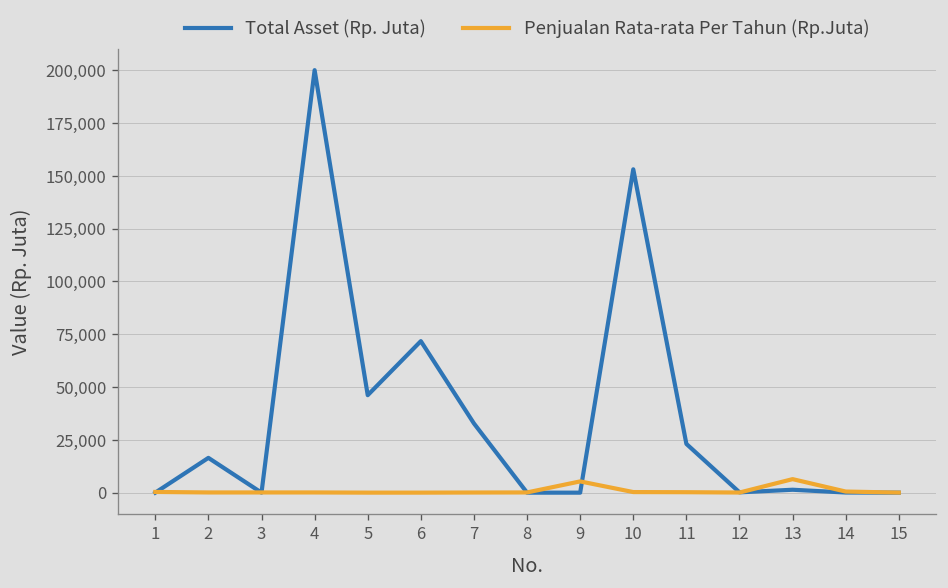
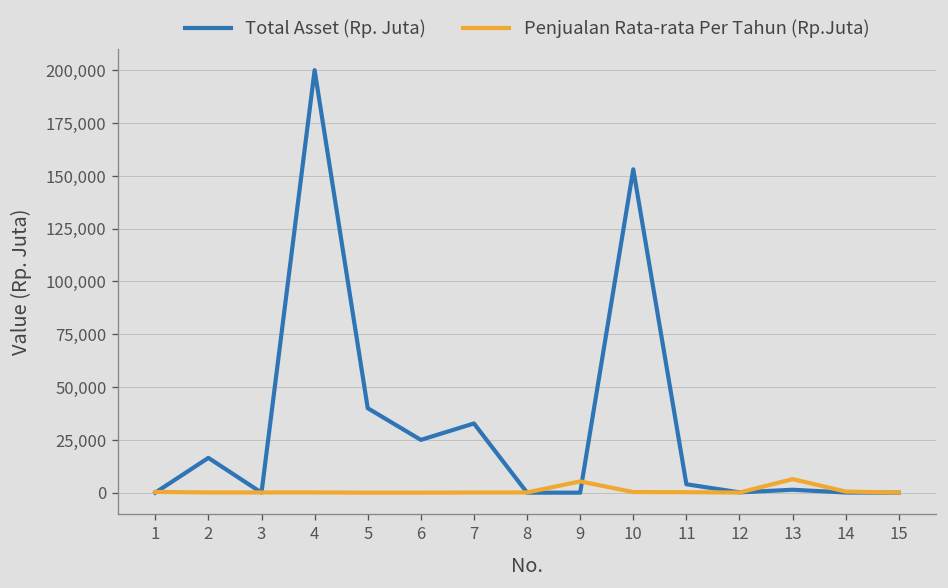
  {
    "Total Asset (Rp. Juta)": {
      "2": "16,000",
      "4": "200,000",
-     "5": "46,000",
-     "6": "72,000",
+     "5": "40,000",
+     "6": "25,000",
      "7": "33,000",
      "9": "0",
      "10": "153,000",
-     "11": "23,000",
+     "11": "4,000",
      "13": "1,000"
    },
    "Penjualan Rata-rata Per Tahun (Rp.Juta)": {
      "2": "0",
      "4": "0",
      "5": "0",
      "6": "0",
      "7": "0",
      "9": "5,000",
      "10": "0",
      "11": "0",
      "13": "6,000"
    }
  }
